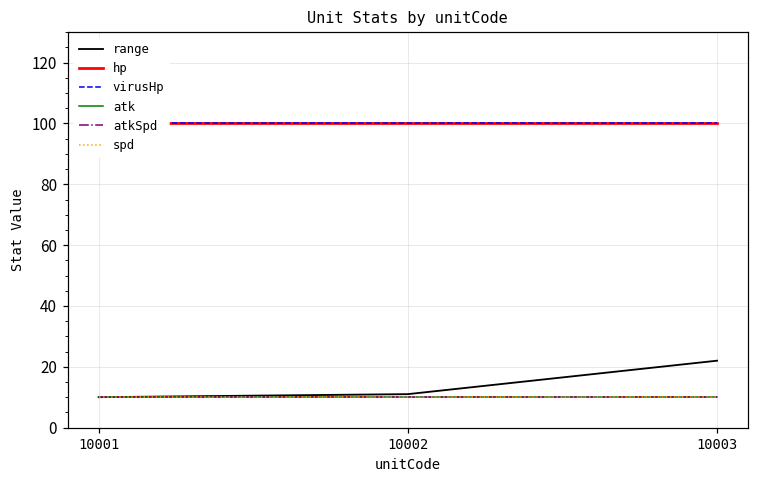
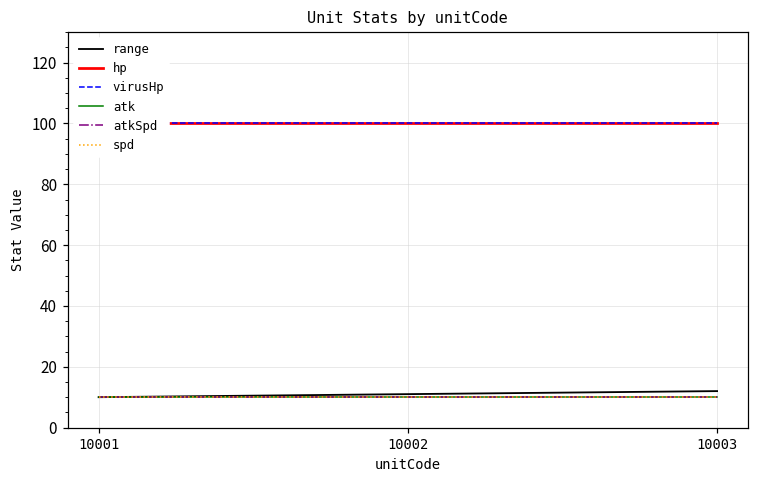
  {
    "range": {
      "10002": 11,
-     "10003": 22
+     "10003": 12
    },
    "virusHp": {
      "10002": 100,
      "10003": 100
    },
    "spd": {
      "10002": 10,
      "10003": 10
    }
  }
